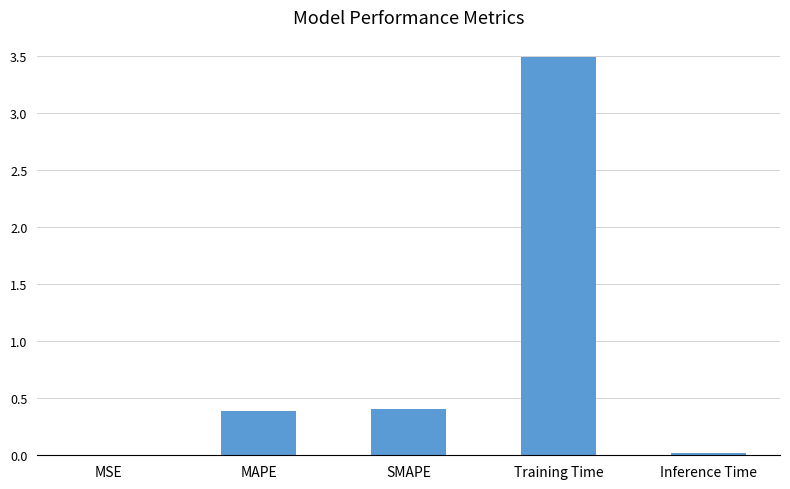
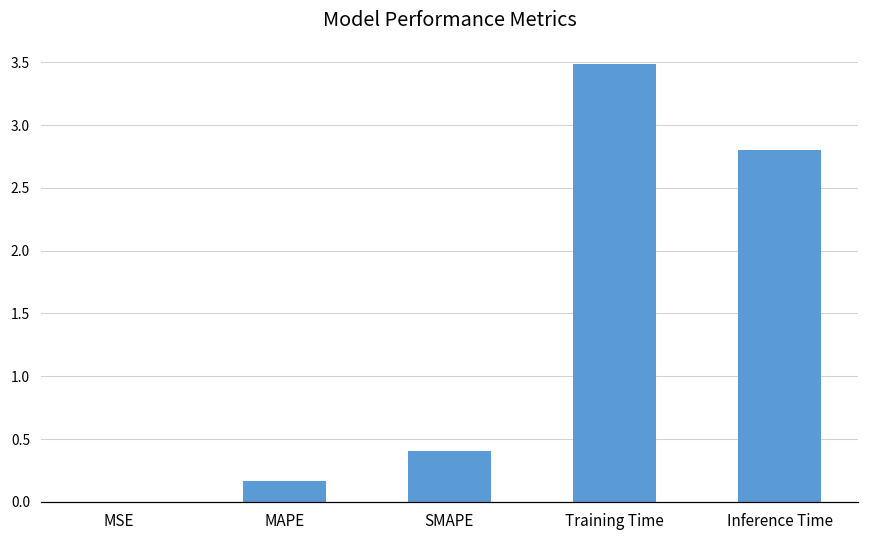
  {
-   "MAPE": 0.39,
+   "MAPE": 0.17,
    "SMAPE": 0.41,
    "Training Time": 3.49,
-   "Inference Time": 0.02
+   "Inference Time": 2.80
  }
